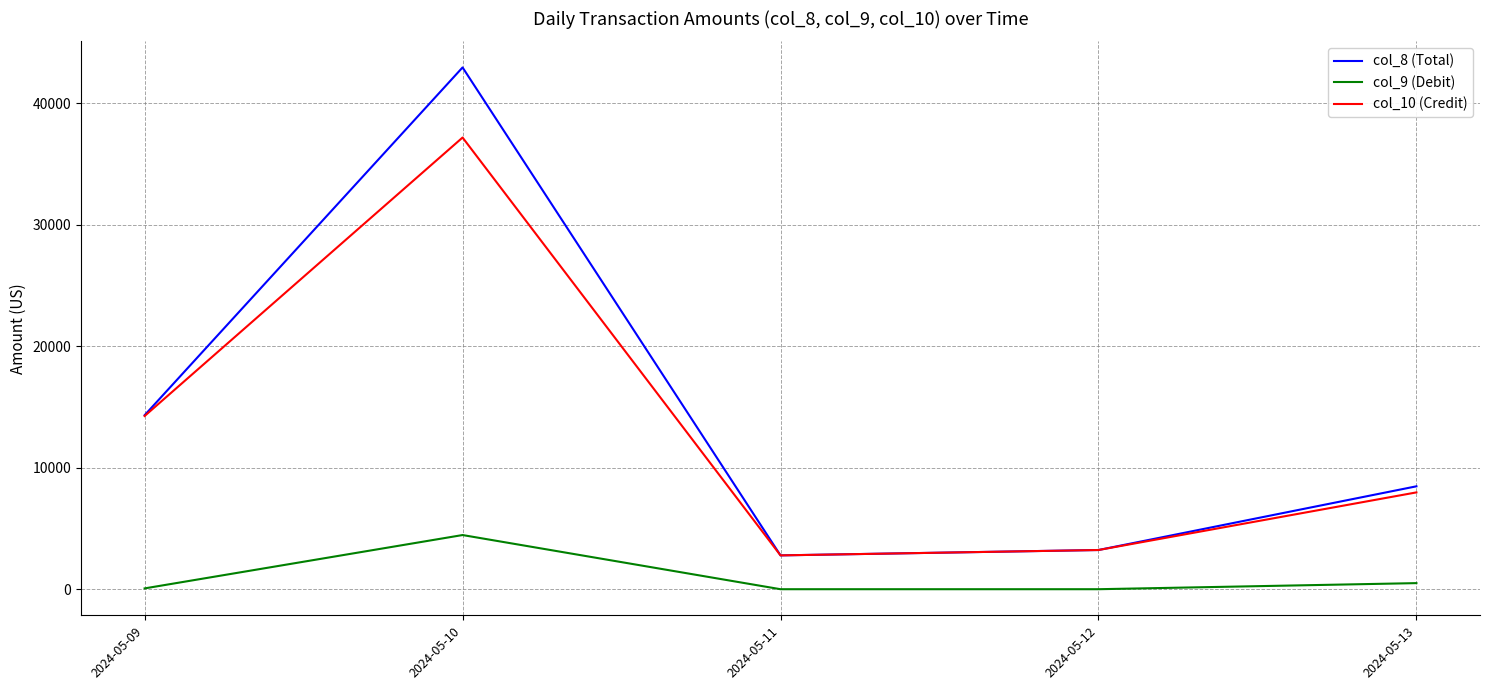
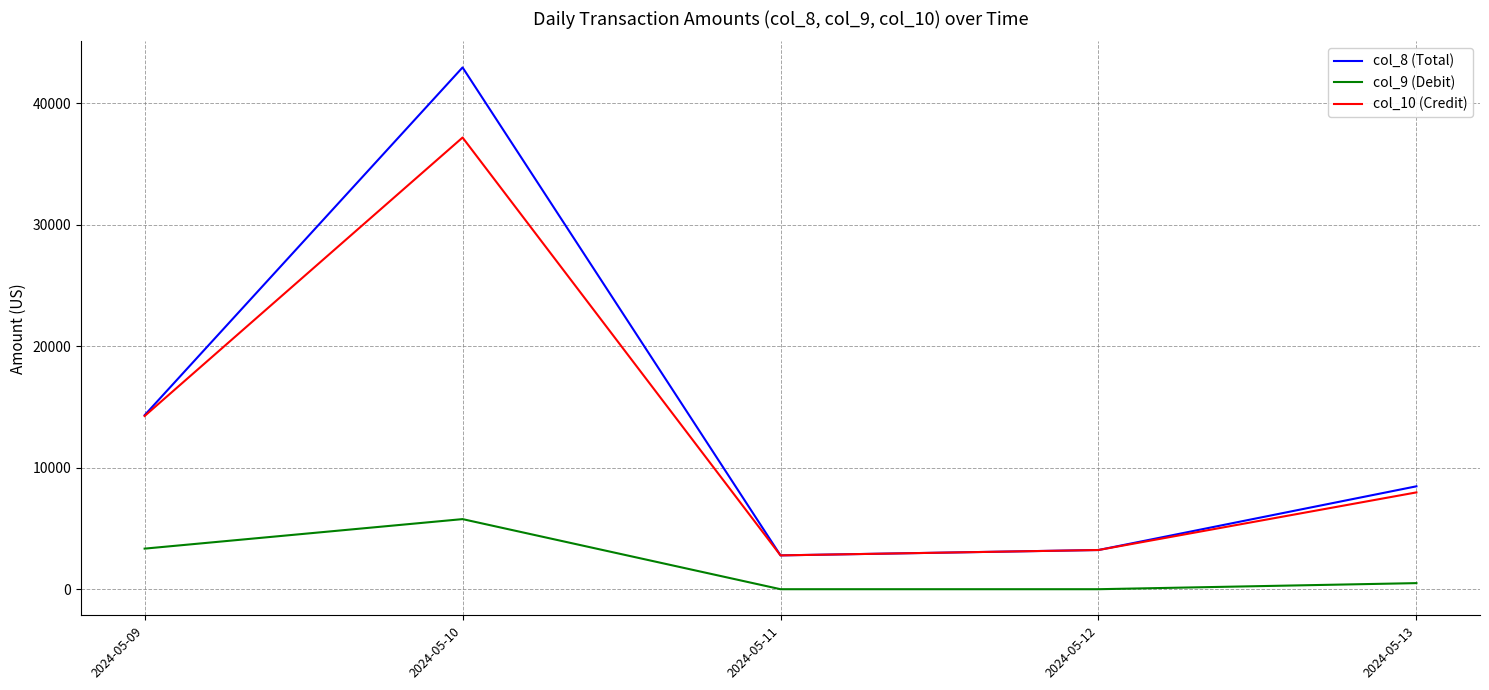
  {
    "col_8 (Total)": {
      "2024-05-10": 43000,
      "2024-05-13": 8500
    },
    "col_9 (Debit)": {
-     "2024-05-09": 100,
-     "2024-05-10": 4500,
+     "2024-05-09": 3300,
+     "2024-05-10": 5800,
      "2024-05-11": 0,
      "2024-05-12": 0,
      "2024-05-13": 500
    },
    "col_10 (Credit)": {
      "2024-05-10": 37200,
      "2024-05-13": 8000
    }
  }
